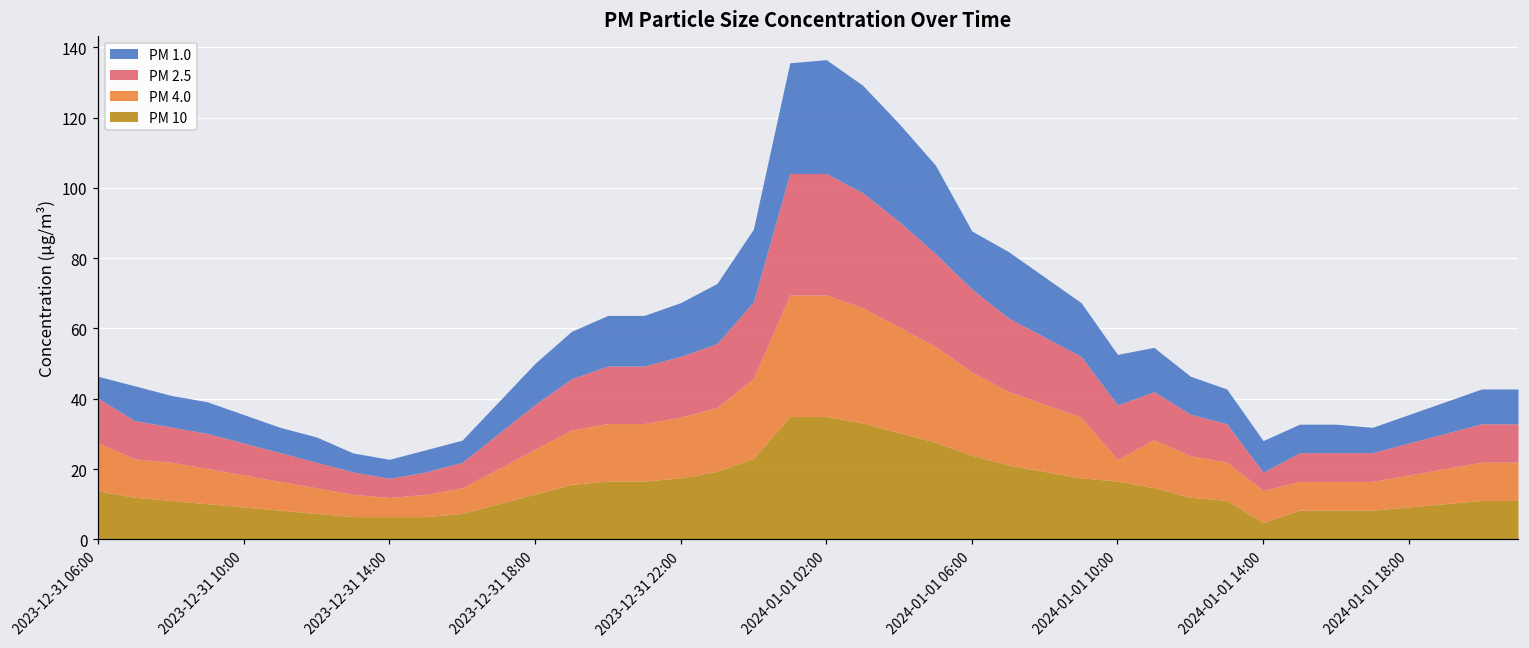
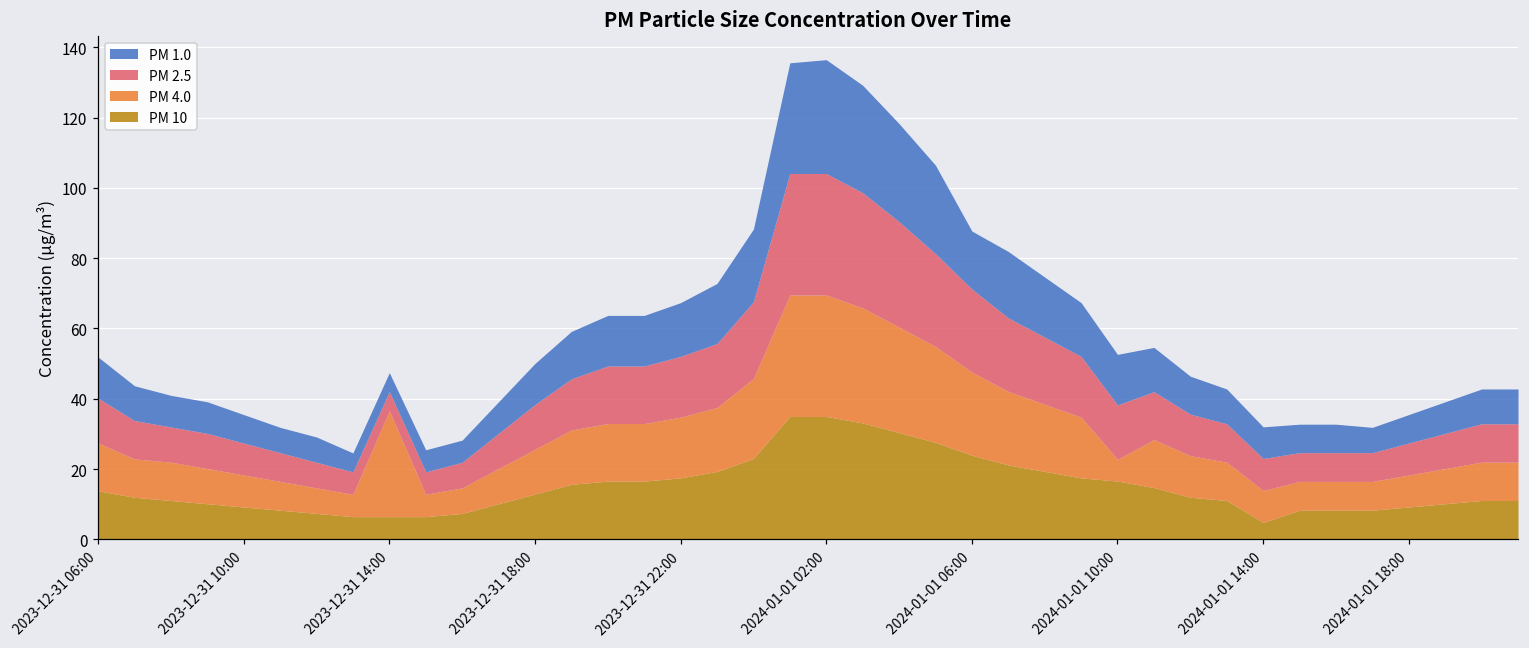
  {
    "PM 10": {
      "2023-12-31 06:00": 14,
      "2023-12-31 10:00": 9,
      "2023-12-31 14:00": 6,
      "2023-12-31 18:00": 13,
      "2023-12-31 22:00": 17,
      "2024-01-01 02:00": 35,
      "2024-01-01 06:00": 24,
      "2024-01-01 10:00": 17,
      "2024-01-01 14:00": 5,
      "2024-01-01 18:00": 9
    },
    "PM 4.0": {
      "2023-12-31 06:00": 14,
      "2023-12-31 10:00": 9,
-     "2023-12-31 14:00": 5,
+     "2023-12-31 14:00": 30,
      "2023-12-31 18:00": 13,
      "2023-12-31 22:00": 17,
      "2024-01-01 02:00": 35,
      "2024-01-01 06:00": 24,
      "2024-01-01 10:00": 6,
      "2024-01-01 14:00": 9,
      "2024-01-01 18:00": 9
    },
    "PM 2.5": {
      "2023-12-31 06:00": 13,
      "2023-12-31 10:00": 9,
      "2023-12-31 14:00": 5,
      "2023-12-31 18:00": 13,
      "2023-12-31 22:00": 17,
      "2024-01-01 02:00": 35,
      "2024-01-01 06:00": 24,
      "2024-01-01 10:00": 15,
-     "2024-01-01 14:00": 5,
+     "2024-01-01 14:00": 9,
      "2024-01-01 18:00": 9
    },
    "PM 1.0": {
-     "2023-12-31 06:00": 6,
+     "2023-12-31 06:00": 12,
      "2023-12-31 10:00": 8,
      "2023-12-31 14:00": 5,
      "2023-12-31 18:00": 12,
      "2023-12-31 22:00": 15,
      "2024-01-01 02:00": 32,
      "2024-01-01 06:00": 17,
      "2024-01-01 10:00": 14,
      "2024-01-01 14:00": 9,
      "2024-01-01 18:00": 8
    }
  }
